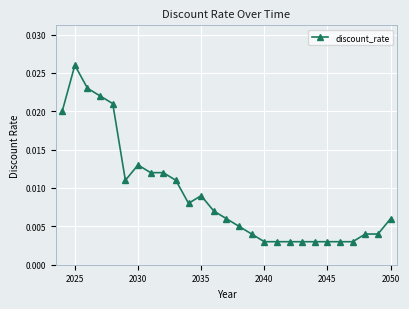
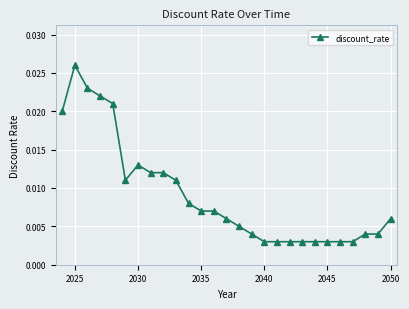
  {
    "2025": 0.026,
    "2030": 0.013,
-   "2035": 0.009,
+   "2035": 0.007,
    "2040": 0.003,
    "2045": 0.003,
    "2050": 0.006
  }
